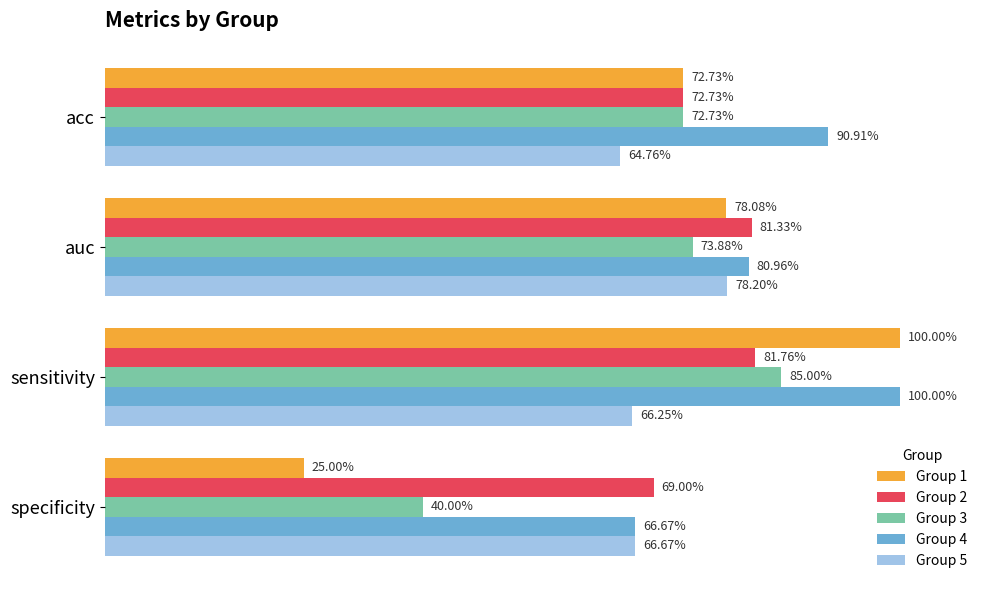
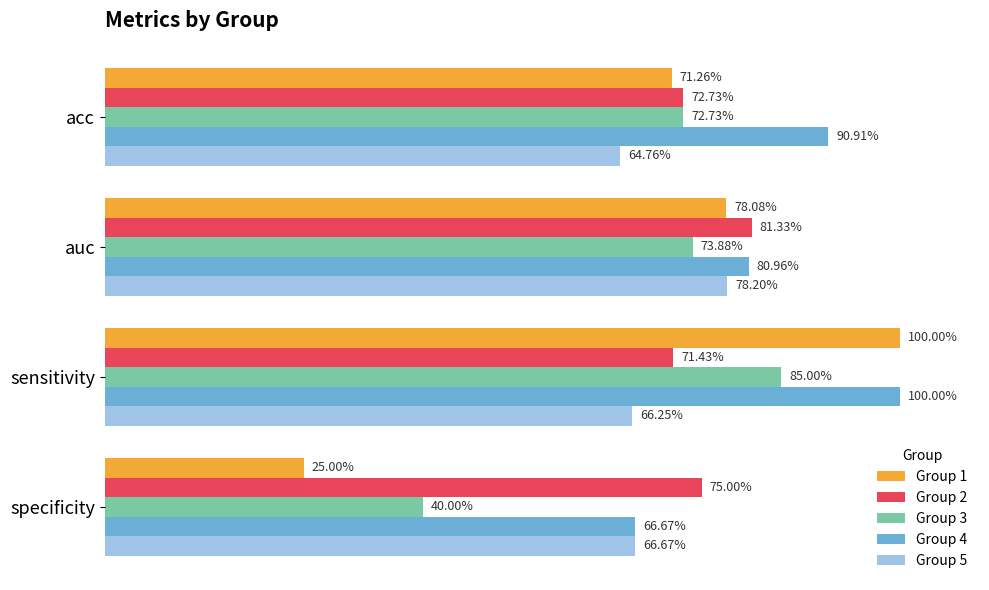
  {
    "Group 1": {
-     "acc": "72.73%",
+     "acc": "71.26%",
      "auc": "78.08%",
      "sensitivity": "100.00%",
      "specificity": "25.00%"
    },
    "Group 2": {
      "acc": "72.73%",
      "auc": "81.33%",
-     "sensitivity": "81.76%",
-     "specificity": "69.00%"
+     "sensitivity": "71.43%",
+     "specificity": "75.00%"
    },
    "Group 5": {
      "acc": "64.76%",
      "auc": "78.20%",
      "sensitivity": "66.25%",
      "specificity": "66.67%"
    }
  }
